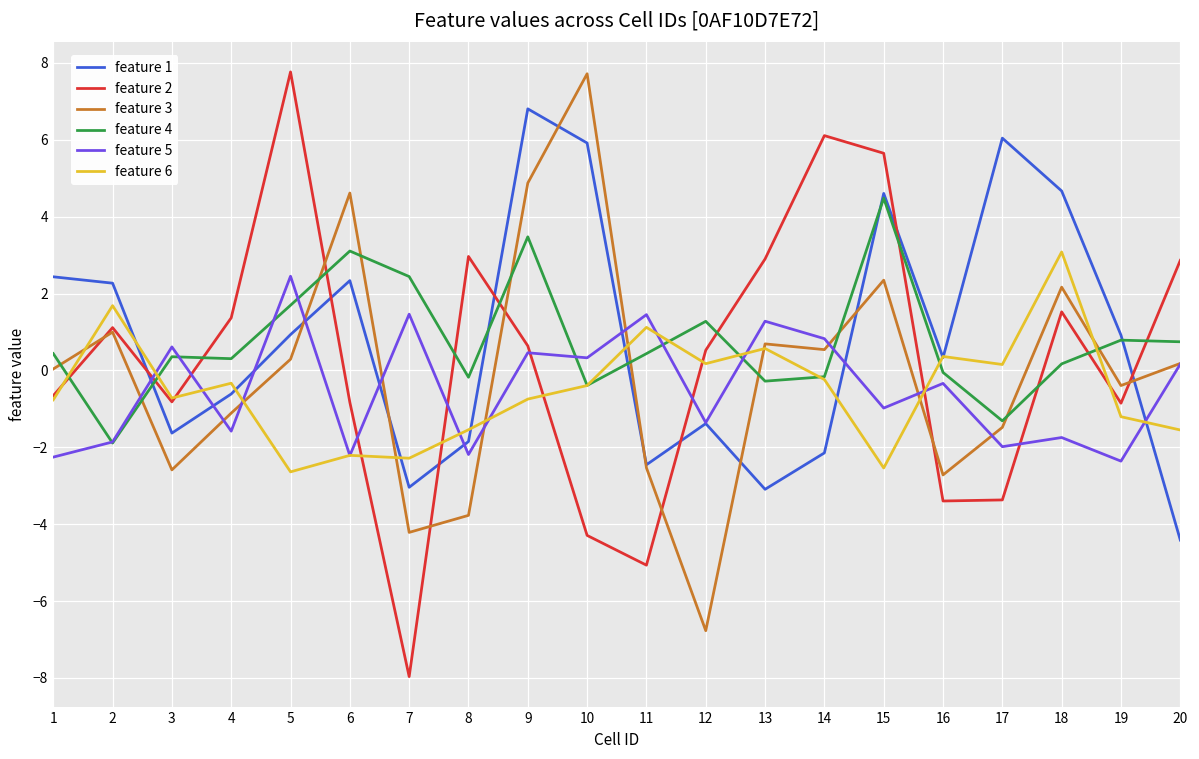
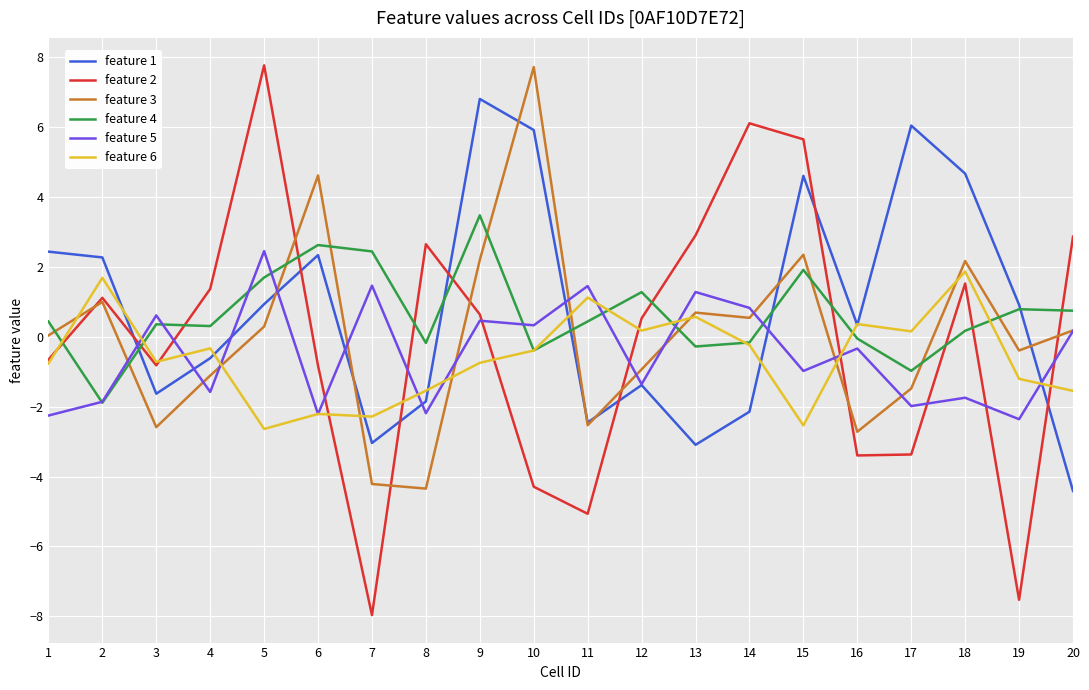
  {
    "feature 2": {
      "1": -0.7,
      "2": 1.1,
      "3": -0.8,
      "4": 1.4,
      "5": 7.8,
      "6": -0.8,
      "7": -8.0,
-     "8": 3.0,
+     "8": 2.6,
      "9": 0.6,
      "10": -4.3,
      "11": -5.1,
      "12": 0.5,
      "13": 2.9,
      "14": 6.1,
      "15": 5.7,
      "16": -3.4,
      "17": -3.4,
      "18": 1.5,
-     "19": -0.9,
+     "19": -7.5,
      "20": 2.9
    },
    "feature 3": {
      "1": 0.0,
      "2": 1.0,
      "3": -2.6,
      "4": -1.1,
      "5": 0.3,
      "6": 4.6,
      "7": -4.2,
-     "8": -3.8,
-     "9": 4.9,
+     "8": -4.3,
+     "9": 2.2,
      "10": 7.7,
      "11": -2.5,
-     "12": -6.8,
+     "12": -0.9,
      "13": 0.7,
      "14": 0.5,
      "15": 2.3,
      "16": -2.7,
      "17": -1.5,
      "18": 2.2,
      "19": -0.4
    },
    "feature 4": {
      "1": 0.4,
      "3": 0.4,
      "4": 0.3,
      "5": 1.7,
-     "6": 3.1,
+     "6": 2.6,
      "7": 2.4,
      "8": -0.2,
      "9": 3.5,
      "11": 0.4,
      "12": 1.3,
      "13": -0.3,
-     "15": 4.5,
+     "15": 1.9,
      "16": -0.1,
-     "17": -1.3,
+     "17": -1.0,
      "18": 0.2,
      "19": 0.8,
      "20": 0.7
    },
    "feature 6": {
      "1": -0.8,
      "2": 1.7,
      "3": -0.7,
      "4": -0.3,
      "5": -2.6,
      "7": -2.3,
      "8": -1.5,
      "9": -0.7,
      "11": 1.1,
      "12": 0.2,
      "13": 0.6,
      "15": -2.5,
      "17": 0.2,
-     "18": 3.1,
+     "18": 1.9,
      "19": -1.2,
      "20": -1.5
    }
  }
